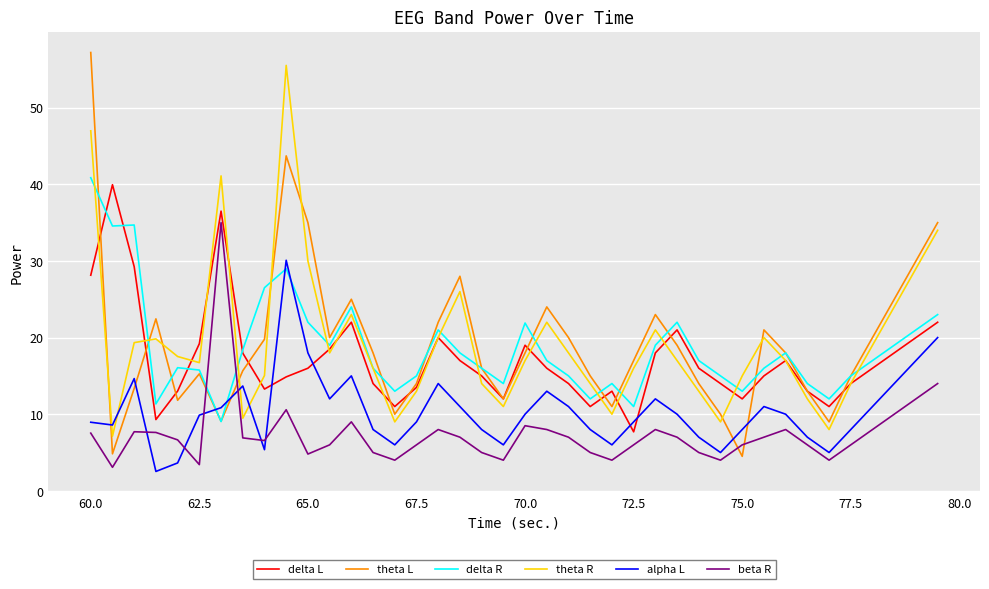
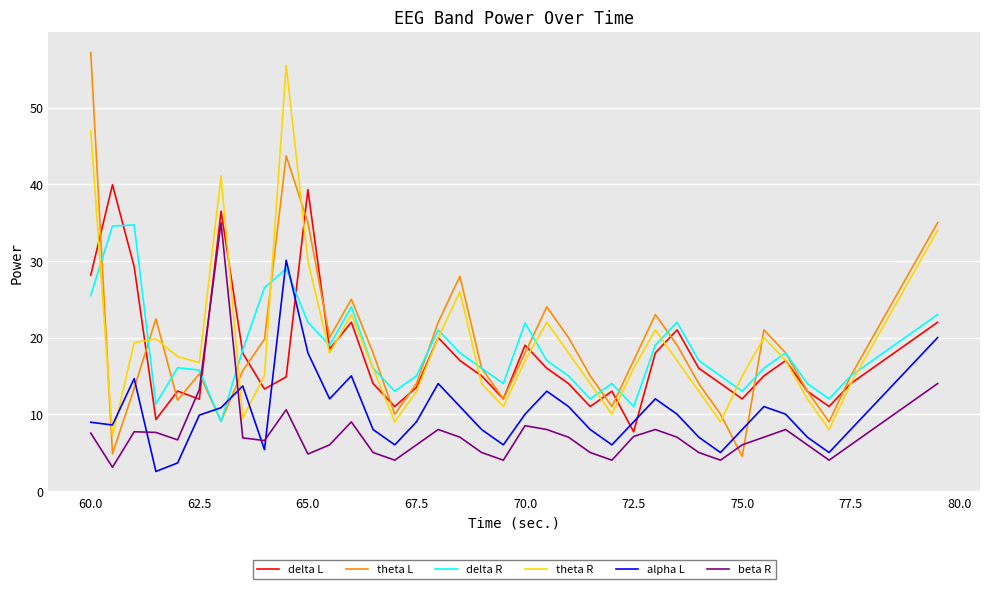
  {
    "delta L": {
      "60.0": 28,
-     "62.5": 19,
-     "65.0": 16,
+     "62.5": 12,
+     "65.0": 39,
      "67.5": 14,
      "70.0": 19,
      "72.5": 8,
      "75.0": 12
    },
    "theta L": {
      "60.0": 57,
      "62.5": 15,
      "65.0": 35,
      "67.5": 14,
      "70.0": 18,
      "72.5": 17,
      "75.0": 5
    },
    "delta R": {
-     "60.0": 41,
+     "60.0": 25,
      "62.5": 16,
      "65.0": 22,
      "67.5": 15,
      "70.0": 22,
      "72.5": 11,
      "75.0": 13
    },
    "theta R": {
      "60.0": 47,
      "62.5": 17,
      "65.0": 30,
      "67.5": 13,
      "70.0": 17,
      "72.5": 16,
      "75.0": 15
    },
    "alpha L": {
      "60.0": 9,
      "62.5": 10,
      "65.0": 18,
      "67.5": 9,
      "70.0": 10,
      "72.5": 9,
      "75.0": 8,
      "77.5": 8
    },
    "beta R": {
      "60.0": 8,
-     "62.5": 3,
+     "62.5": 13,
      "65.0": 5,
      "67.5": 6,
      "70.0": 9,
-     "72.5": 6,
+     "72.5": 7,
      "75.0": 6,
      "77.5": 6
    }
  }
